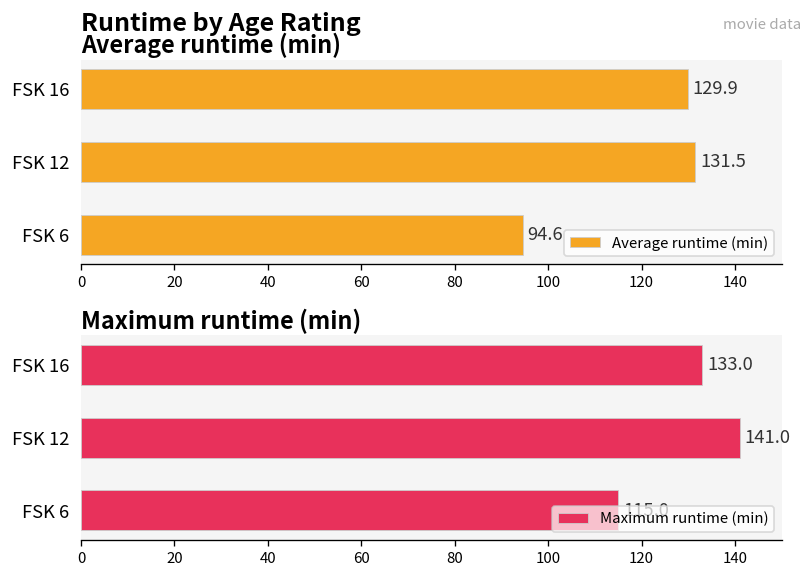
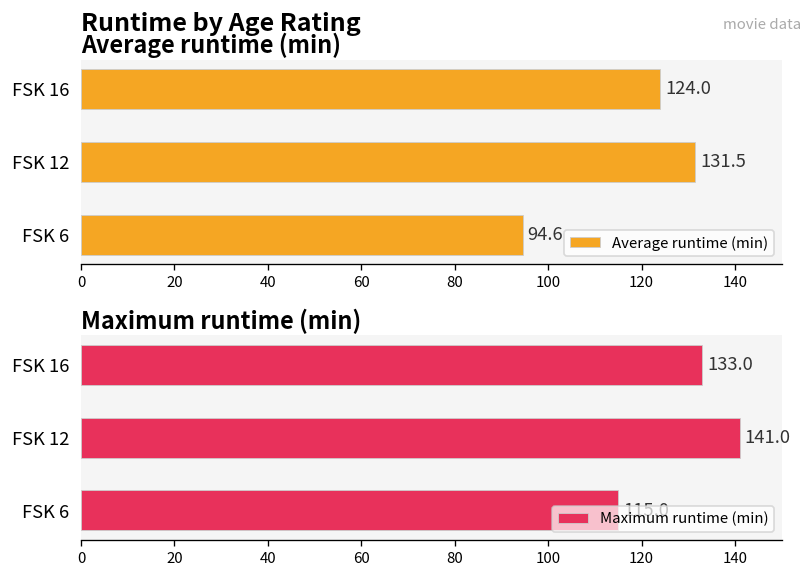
  {
    "Average runtime (min)": {
-     "FSK 16": 129.9,
+     "FSK 16": 124.0,
      "FSK 12": 131.5,
      "FSK 6": 94.6
    },
    "Maximum runtime (min)": {
      "FSK 16": 133.0,
      "FSK 12": 141.0
    }
  }
